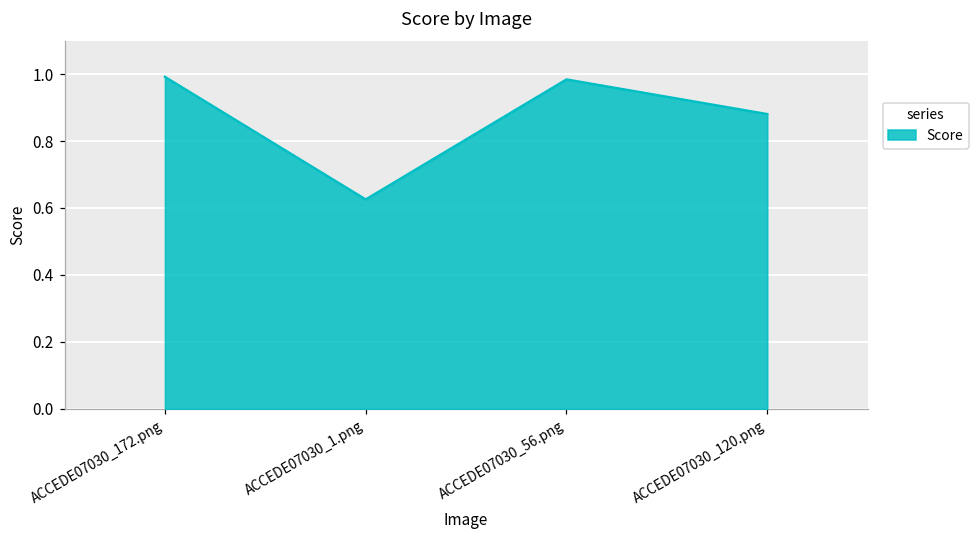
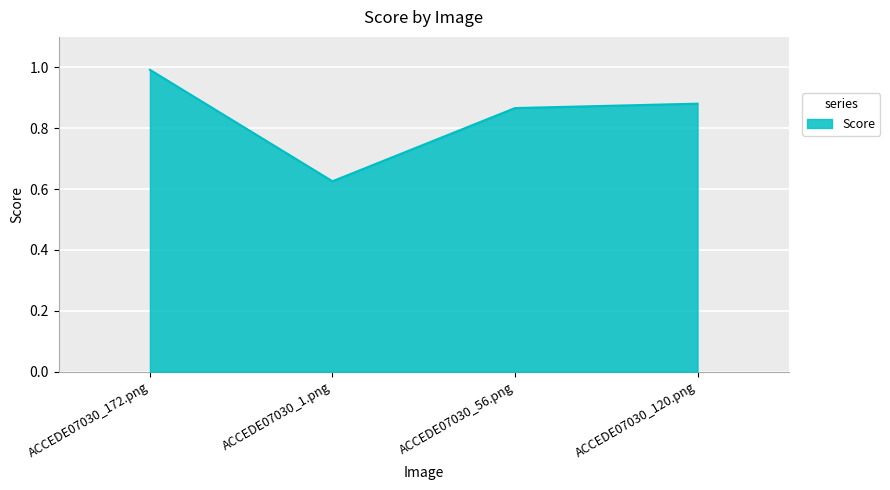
  {
    "ACCEDE07030_172.png": 0.99,
    "ACCEDE07030_1.png": 0.63,
-   "ACCEDE07030_56.png": 0.98,
+   "ACCEDE07030_56.png": 0.87,
    "ACCEDE07030_120.png": 0.88
  }
